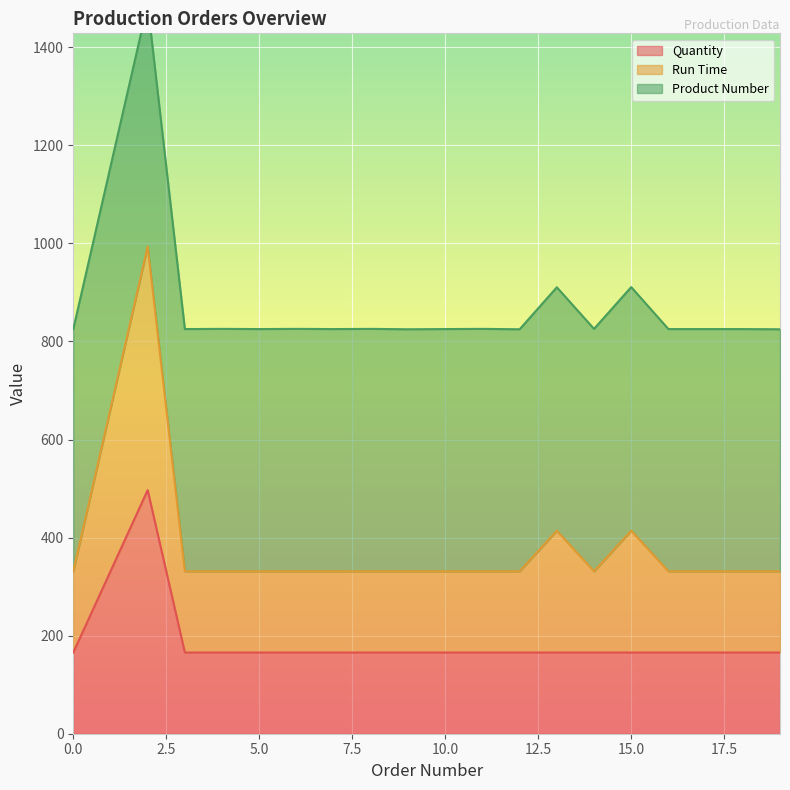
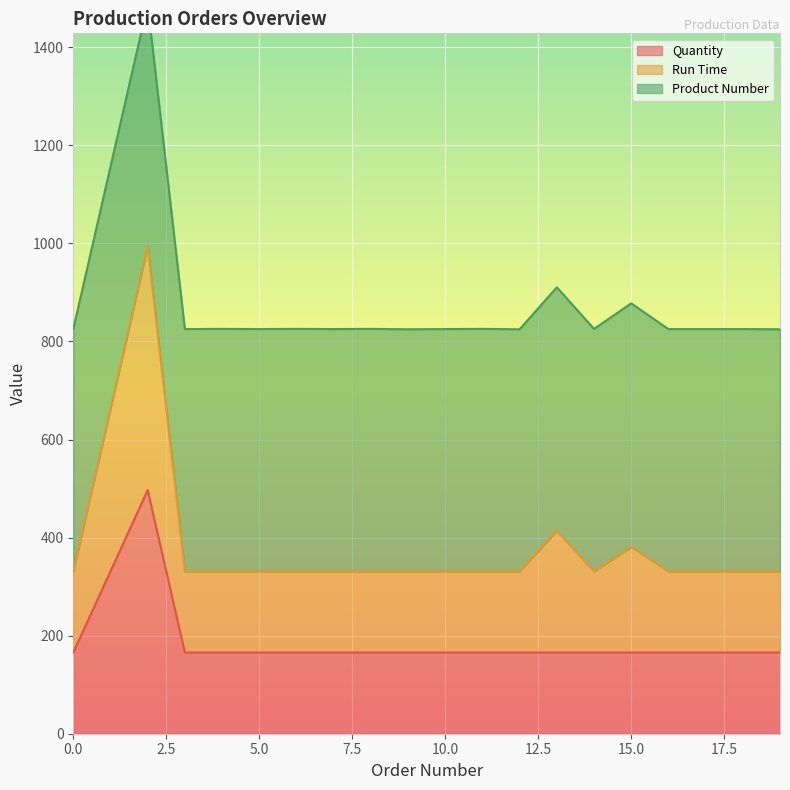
  {
    "Quantity": {
      "0.0": 170,
      "5.0": 170,
      "10.0": 170,
      "15.0": 170
    },
    "Run Time": {
      "0.0": 170,
      "5.0": 170,
      "10.0": 170,
-     "15.0": 250
+     "15.0": 220
    },
    "Product Number": {
      "0.0": 490,
      "5.0": 490,
      "10.0": 490,
      "15.0": 500
    }
  }
